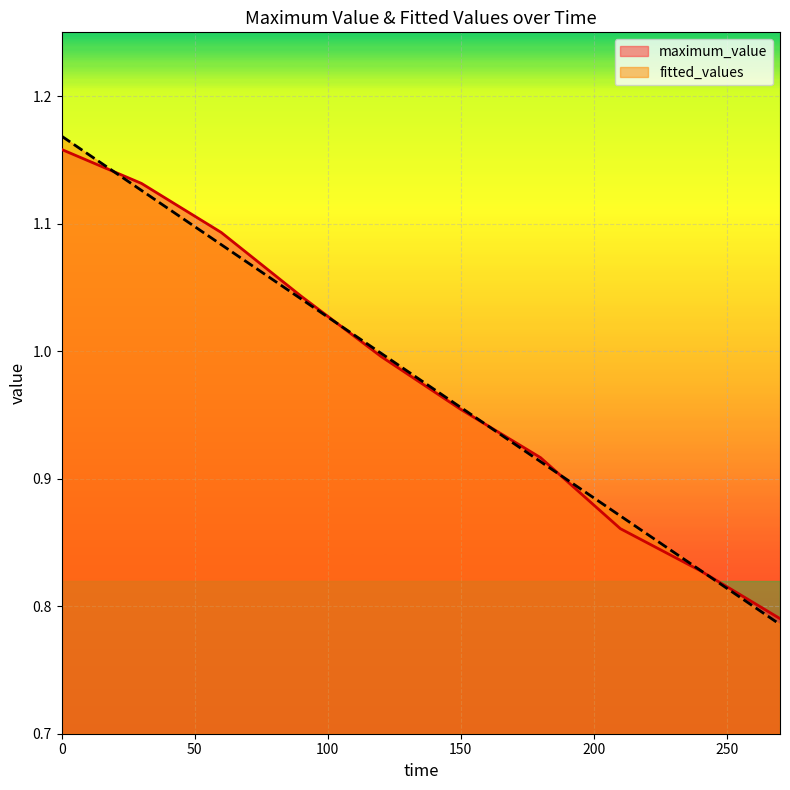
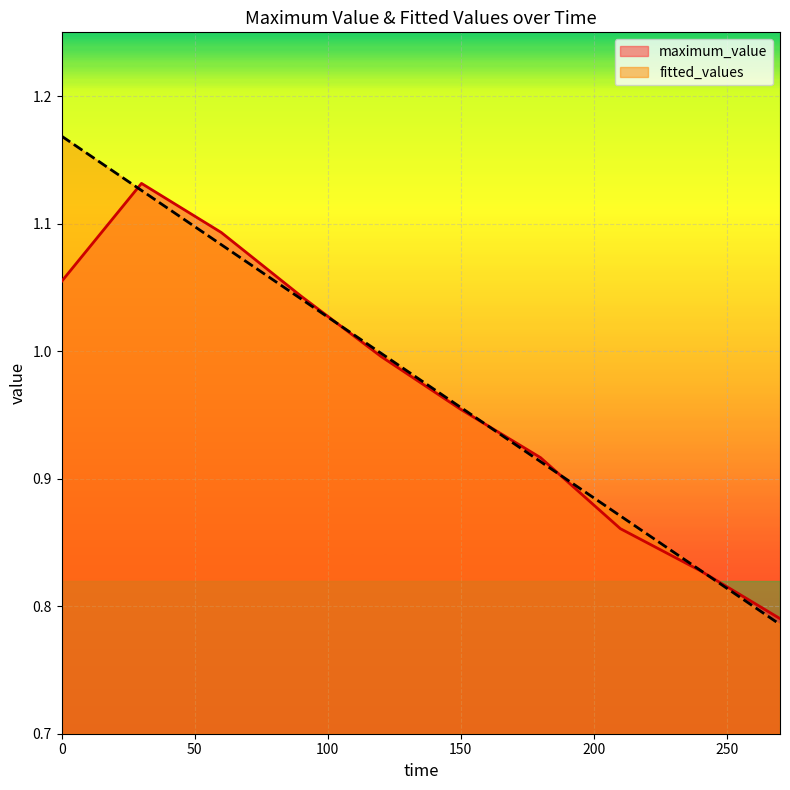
  {
    "maximum_value": {
-     "0": 1.158
+     "0": 1.055
    },
    "fitted_values": {
      "0": 1.169
    }
  }
